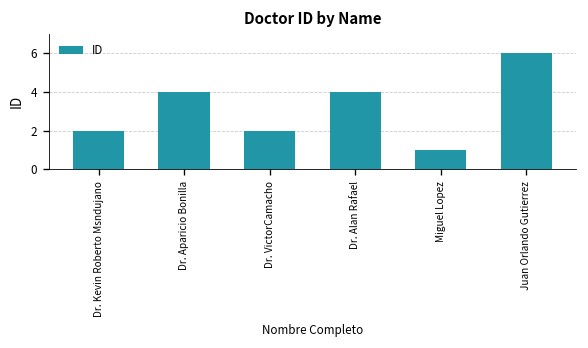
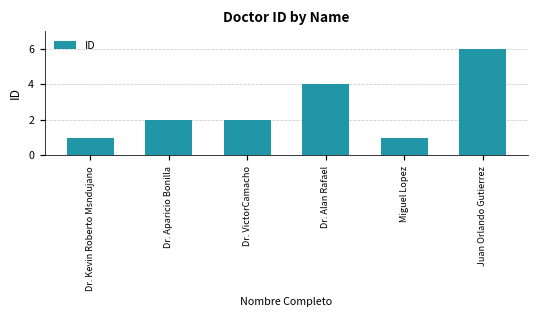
  {
-   "Dr. Kevin Roberto Msndujano": 2,
-   "Dr. Aparicio Bonilla": 4,
+   "Dr. Kevin Roberto Msndujano": 1,
+   "Dr. Aparicio Bonilla": 2,
    "Dr. VictorCamacho": 2,
    "Dr. Alan Rafael": 4,
    "Miguel Lopez": 1,
    "Juan Orlando Gutierrez": 6
  }
